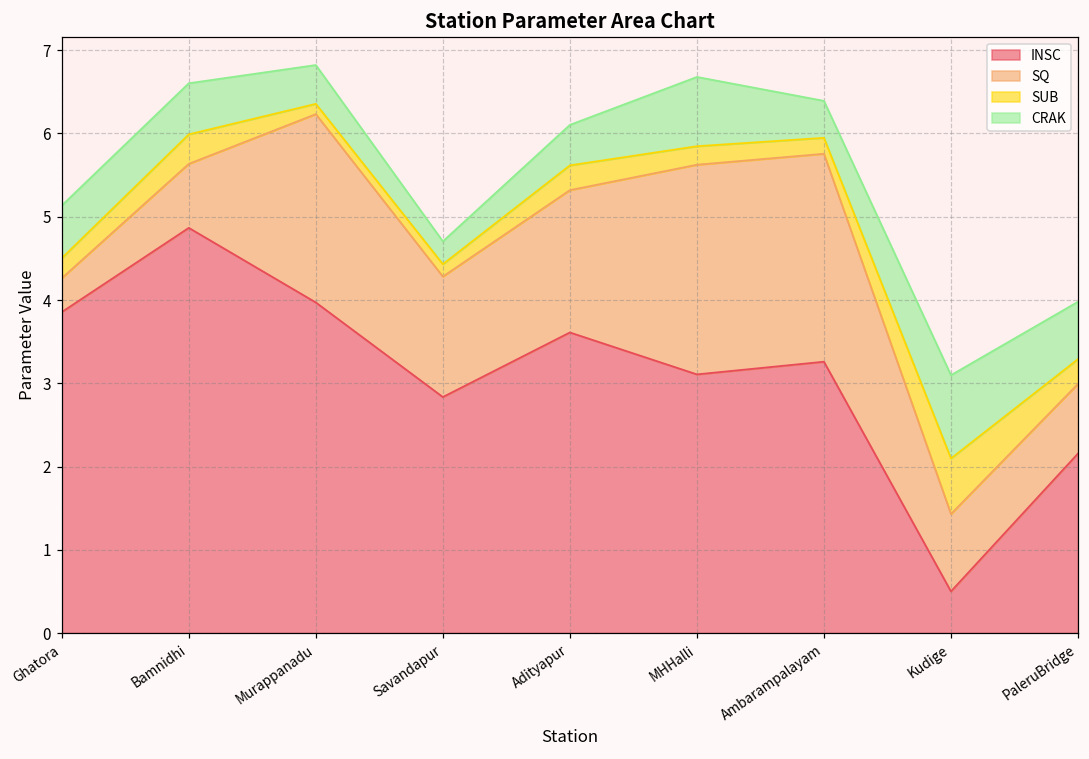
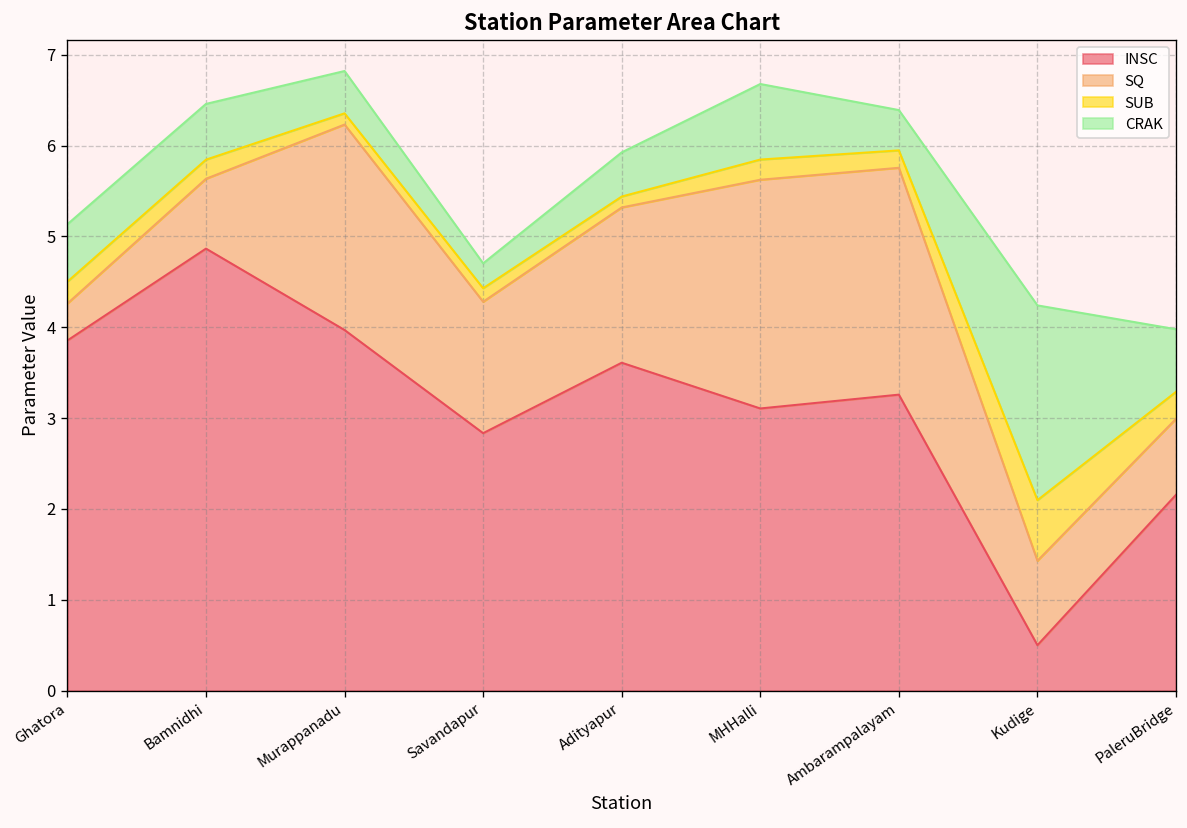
  {
    "INSC": {
      "Ghatora": 3.9,
      "Bamnidhi": 4.9,
      "Murappanadu": 4.0,
      "Savandapur": 2.8,
      "Adityapur": 3.6,
      "MHHalli": 3.1,
      "Ambarampalayam": 3.3,
      "Kudige": 0.5,
      "PaleruBridge": 2.2
    },
    "SQ": {
      "Ghatora": 0.4,
      "Bamnidhi": 0.8,
      "Murappanadu": 2.3,
      "Savandapur": 1.4,
      "Adityapur": 1.7,
      "MHHalli": 2.5,
      "Ambarampalayam": 2.5,
      "Kudige": 0.9,
      "PaleruBridge": 0.8
    },
    "SUB": {
      "Ghatora": 0.2,
-     "Bamnidhi": 0.4,
+     "Bamnidhi": 0.2,
      "Murappanadu": 0.1,
      "Savandapur": 0.1,
-     "Adityapur": 0.3,
+     "Adityapur": 0.1,
      "MHHalli": 0.2,
      "Ambarampalayam": 0.2,
      "Kudige": 0.7,
      "PaleruBridge": 0.3
    },
    "CRAK": {
      "Ghatora": 0.6,
      "Bamnidhi": 0.6,
      "Murappanadu": 0.5,
      "Savandapur": 0.3,
      "Adityapur": 0.5,
      "MHHalli": 0.8,
      "Ambarampalayam": 0.4,
-     "Kudige": 1.0,
+     "Kudige": 2.1,
      "PaleruBridge": 0.7
    }
  }
